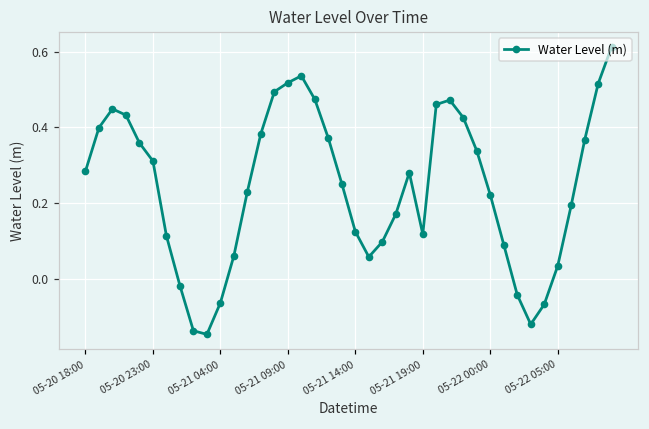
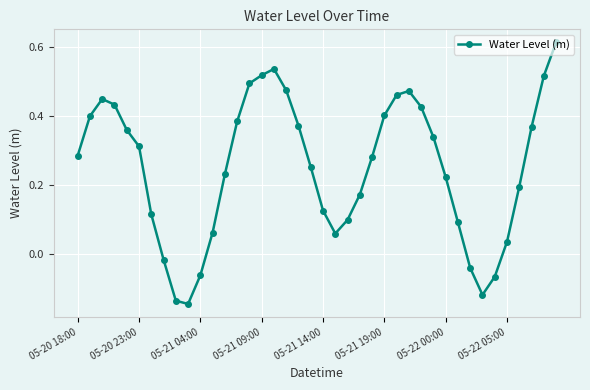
  {
    "05-20 18:00": 0.28,
    "05-20 23:00": 0.31,
    "05-21 04:00": -0.06,
    "05-21 09:00": 0.52,
    "05-21 14:00": 0.13,
-   "05-21 19:00": 0.12,
+   "05-21 19:00": 0.40,
    "05-22 00:00": 0.22,
    "05-22 05:00": 0.03
  }
